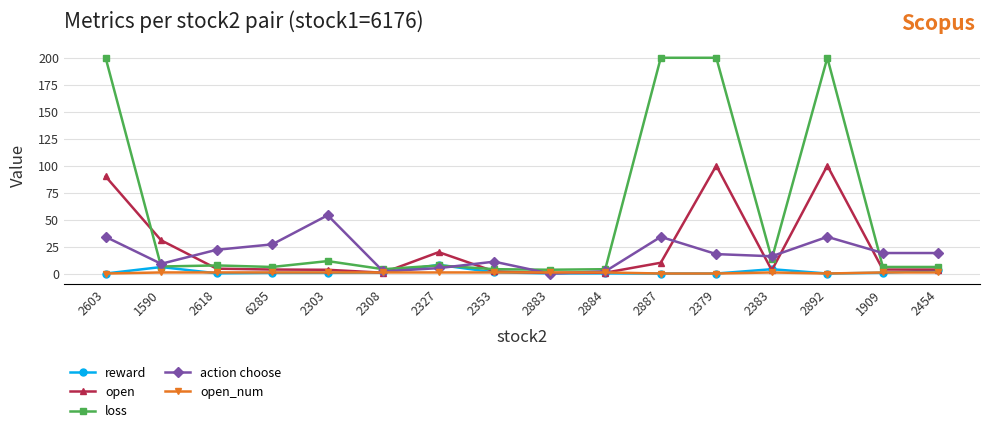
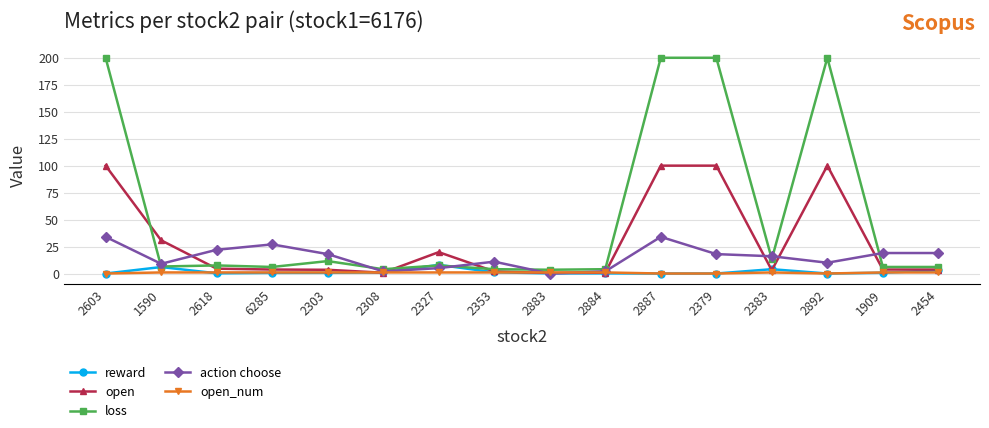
  {
    "open": {
-     "2603": 90,
+     "2603": 100,
      "1590": 31,
      "2618": 5,
      "2303": 3,
      "2327": 20,
-     "2887": 10,
+     "2887": 100,
      "2379": 100,
      "2892": 100
    },
    "loss": {
      "2603": 200,
      "2618": 8,
      "2303": 12,
      "2883": 4,
      "2887": 200,
      "2379": 200,
      "2383": 14,
      "2892": 200
    },
    "action choose": {
      "2603": 34,
      "1590": 9,
      "2618": 22,
      "6285": 27,
-     "2303": 54,
+     "2303": 18,
      "2327": 5,
      "2353": 11,
      "2887": 34,
      "2379": 18,
      "2383": 16,
-     "2892": 34,
+     "2892": 10,
      "1909": 19,
      "2454": 19
    },
    "open_num": {
      "1590": 1,
      "2327": 1
    }
  }
